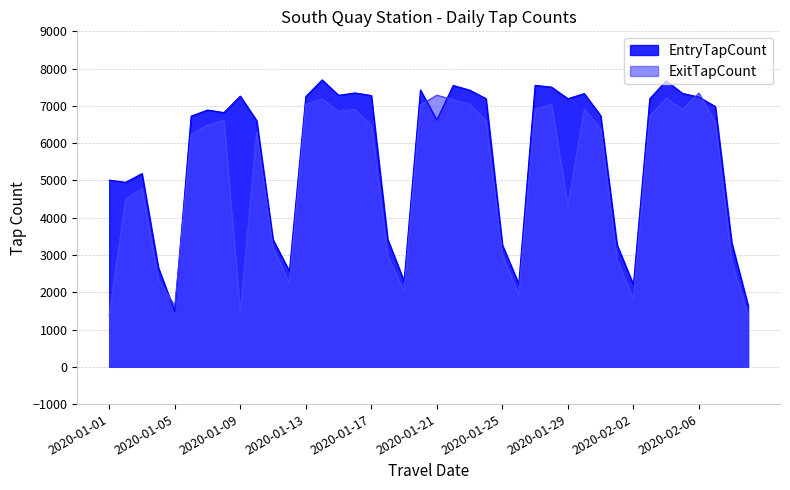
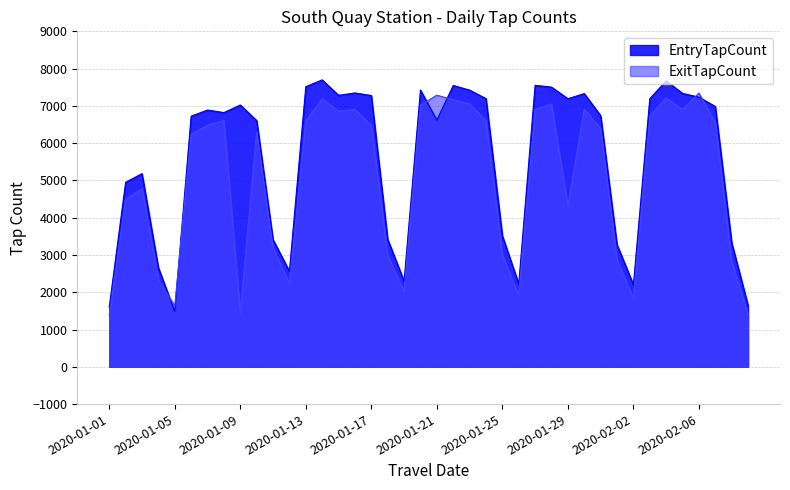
  {
    "EntryTapCount": {
-     "2020-01-01": 5000,
+     "2020-01-01": 1600,
      "2020-01-05": 1500,
-     "2020-01-09": 7300,
-     "2020-01-13": 7300,
+     "2020-01-09": 7000,
+     "2020-01-13": 7500,
      "2020-01-17": 7300,
      "2020-01-21": 6600,
-     "2020-01-25": 3300,
+     "2020-01-25": 3500,
      "2020-01-29": 7200,
      "2020-02-02": 2200,
      "2020-02-06": 7200
    },
    "ExitTapCount": {
      "2020-01-01": 1400,
      "2020-01-05": 1600,
      "2020-01-09": 1500,
-     "2020-01-13": 7000,
+     "2020-01-13": 6600,
      "2020-01-17": 6500,
      "2020-01-21": 7300,
      "2020-01-25": 3000,
      "2020-01-29": 4300,
      "2020-02-02": 1800,
      "2020-02-06": 7300
    }
  }
